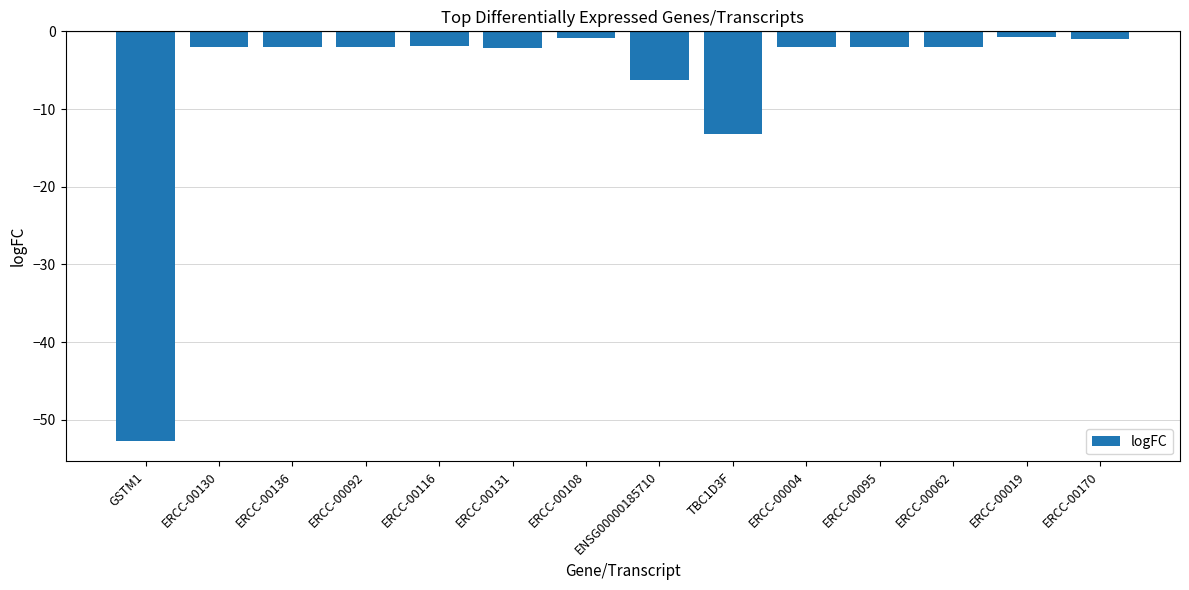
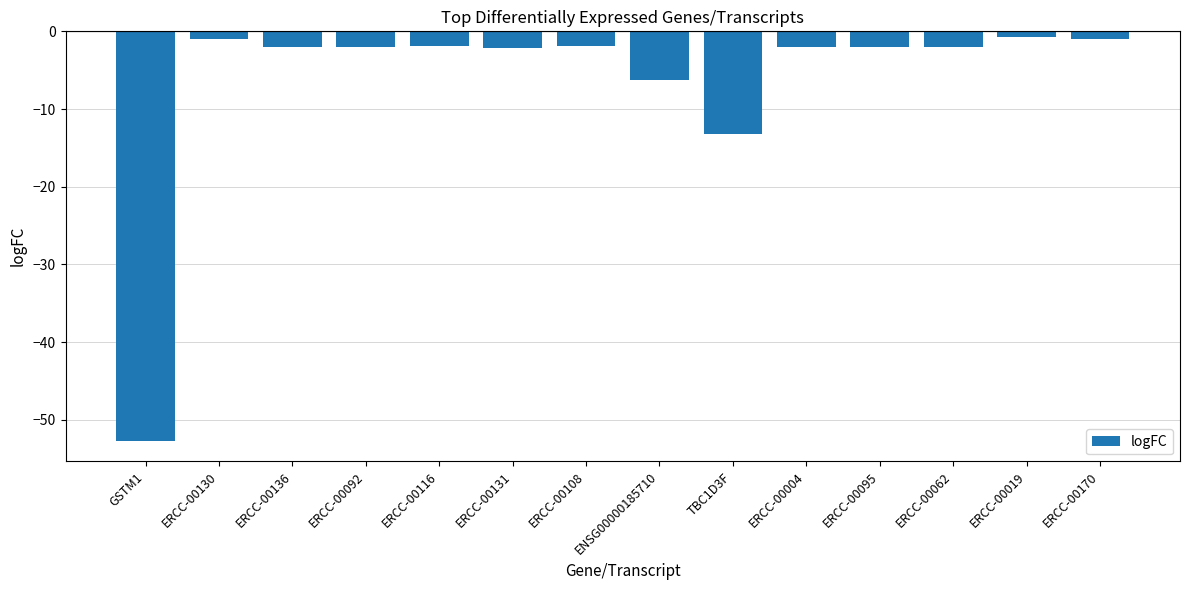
  {
    "GSTM1": -53,
-   "ERCC-00130": -2,
+   "ERCC-00130": -1,
    "ERCC-00136": -2,
    "ERCC-00092": -2,
    "ERCC-00116": -2,
    "ERCC-00131": -2,
-   "ERCC-00108": -1,
+   "ERCC-00108": -2,
    "ENSG00000185710": -6,
    "TBC1D3F": -13,
    "ERCC-00004": -2,
    "ERCC-00095": -2,
    "ERCC-00062": -2,
    "ERCC-00019": -1,
    "ERCC-00170": -1
  }
